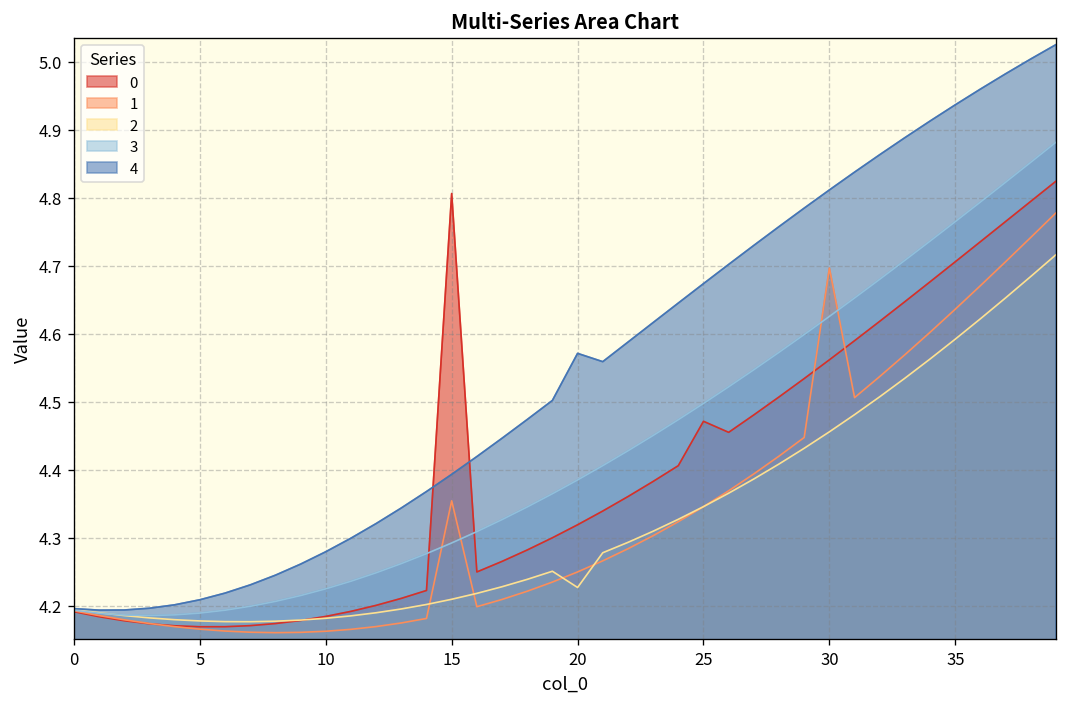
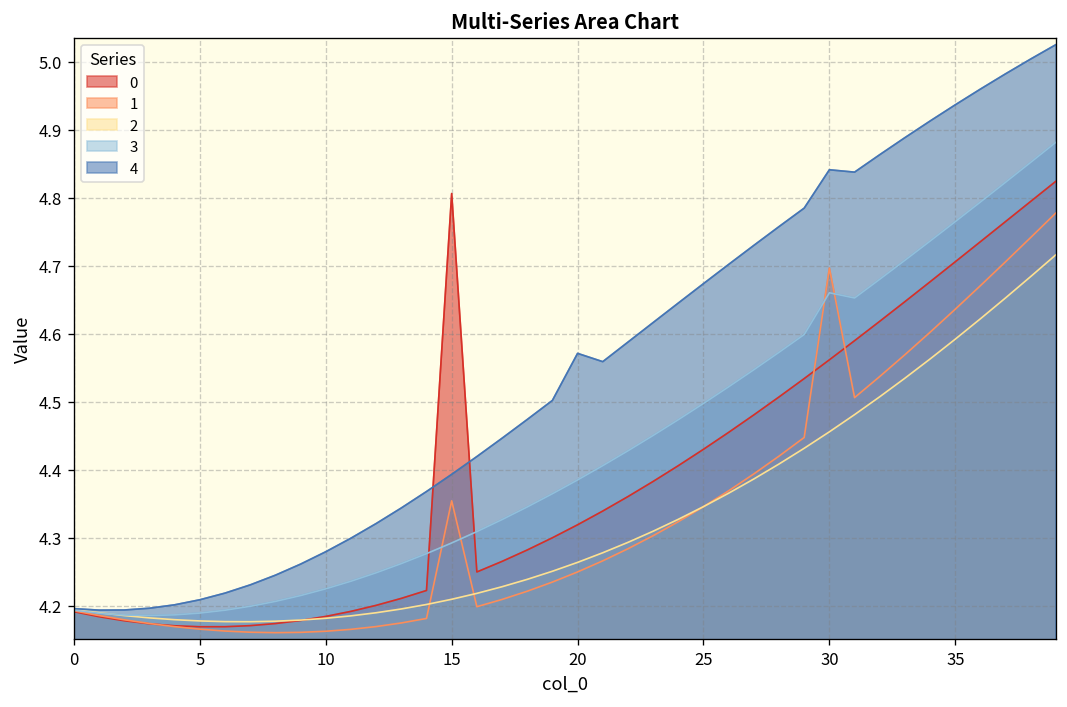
  {
    "0": {
      "15": 4.81,
      "20": 4.32,
-     "25": 4.47,
+     "25": 4.43,
      "30": 4.56,
      "35": 4.71
    },
    "1": {
      "10": 4.16,
      "15": 4.35,
      "20": 4.25,
      "30": 4.70,
      "35": 4.64
    },
    "2": {
      "5": 4.18,
      "15": 4.21,
-     "20": 4.23,
+     "20": 4.26,
      "30": 4.46,
      "35": 4.59
    },
    "3": {
      "5": 4.19,
      "10": 4.22,
      "15": 4.29,
      "20": 4.38,
      "25": 4.50,
-     "30": 4.63,
+     "30": 4.66,
      "35": 4.76
    },
    "4": {
      "5": 4.21,
      "10": 4.28,
      "15": 4.39,
      "20": 4.57,
      "25": 4.67,
-     "30": 4.81,
+     "30": 4.84,
      "35": 4.94
    }
  }
